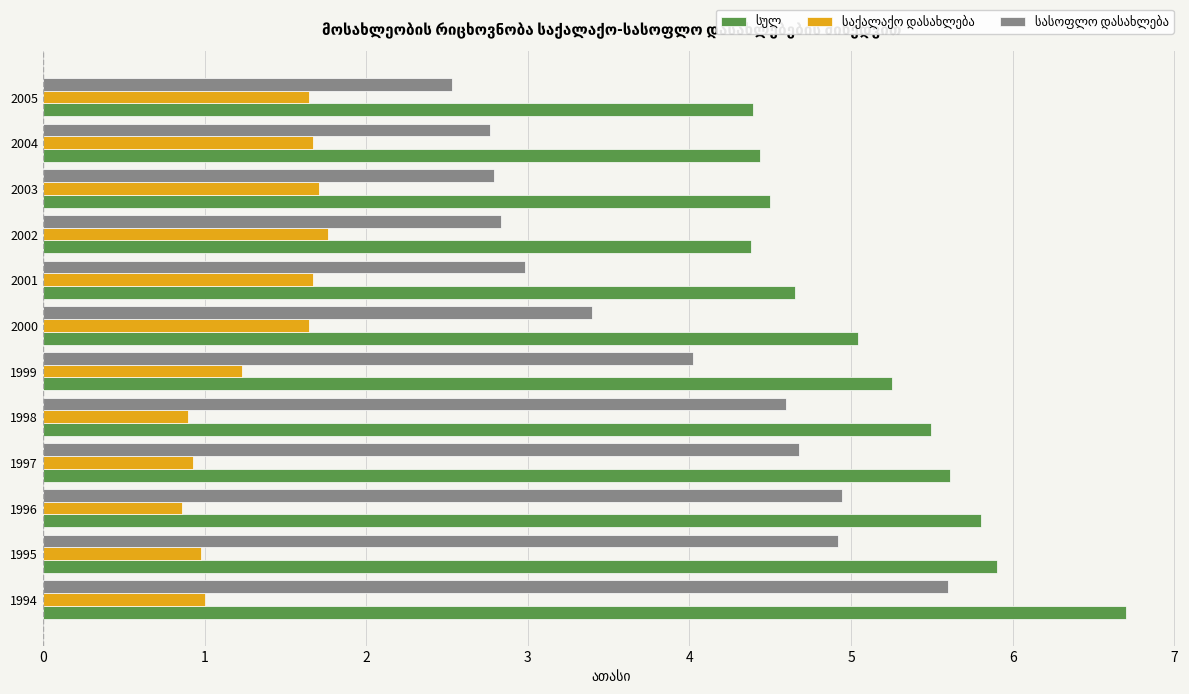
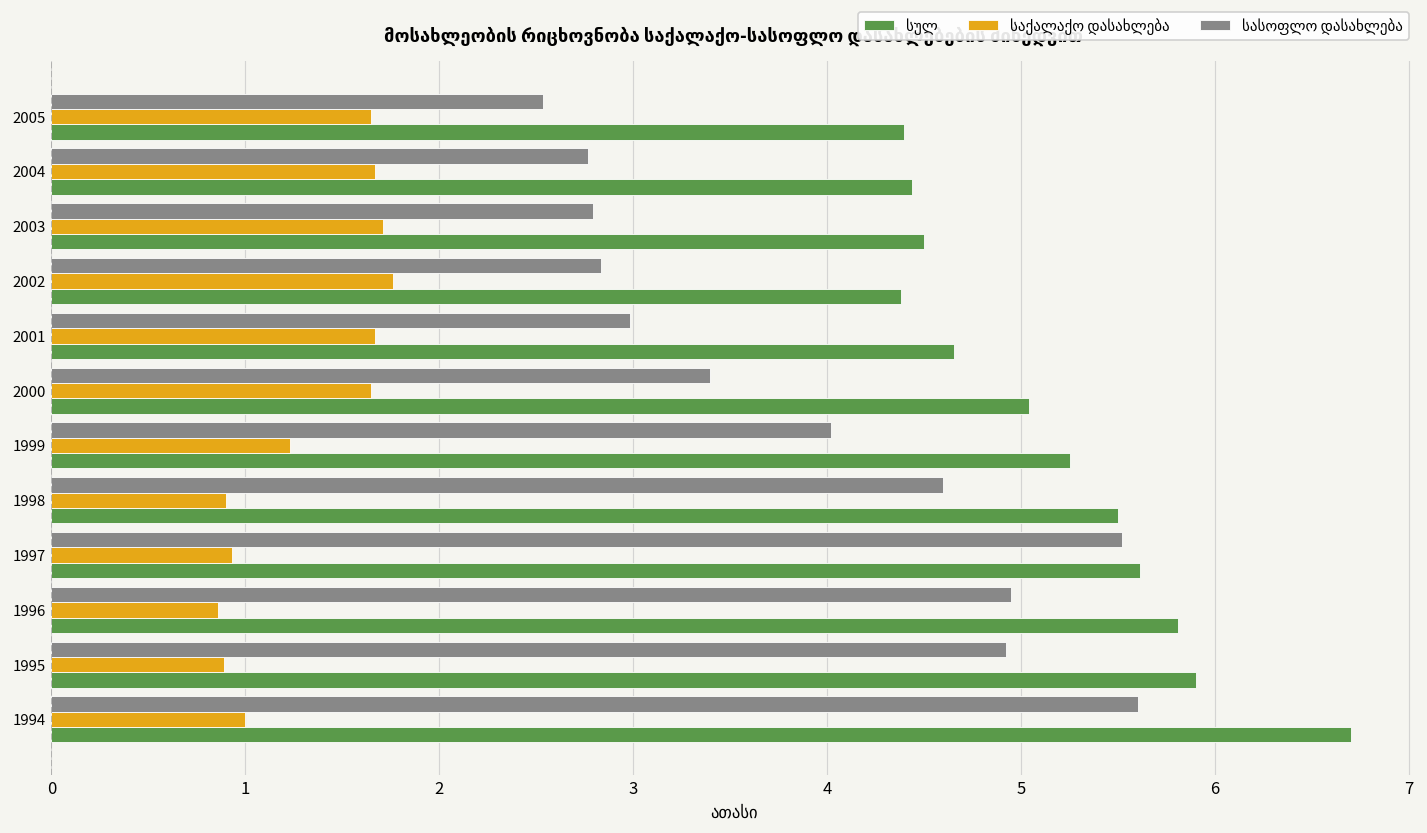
  {
    "სულ": {
      "2005": 4.39,
      "2004": 4.44,
      "2003": 4.50,
      "2002": 4.38,
      "2001": 4.65,
      "2000": 5.04,
      "1999": 5.25,
      "1998": 5.50,
      "1997": 5.61,
      "1996": 5.81,
      "1995": 5.90,
      "1994": 6.70
    },
    "საქალაქო დასახლება": {
      "2005": 1.65,
      "2004": 1.67,
      "2003": 1.71,
      "2002": 1.76,
      "2001": 1.67,
      "2000": 1.65,
      "1999": 1.23,
      "1998": 0.90,
      "1997": 0.93,
      "1996": 0.86,
-     "1995": 0.98,
+     "1995": 0.89,
      "1994": 1.00
    },
    "სასოფლო დასახლება": {
      "2005": 2.53,
      "2004": 2.77,
      "2003": 2.79,
      "2002": 2.84,
      "2001": 2.98,
      "2000": 3.40,
      "1999": 4.02,
      "1998": 4.60,
-     "1997": 4.68,
+     "1997": 5.52,
      "1996": 4.95,
      "1995": 4.92,
      "1994": 5.60
    }
  }
